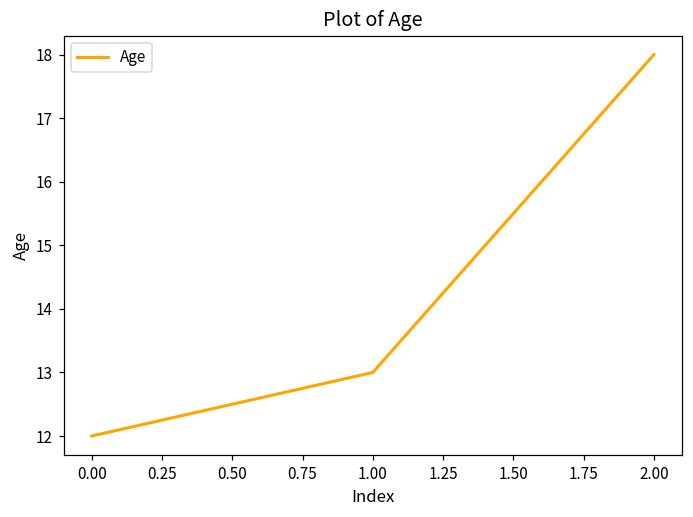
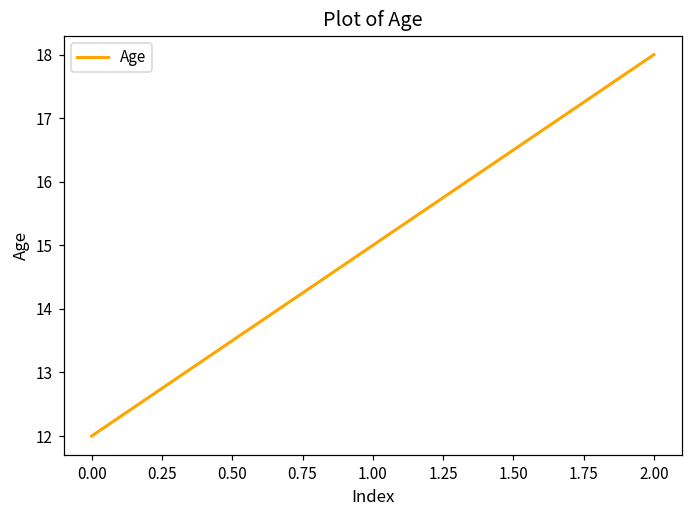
  {
    "0.00": 12,
-   "1.00": 13,
+   "1.00": 15,
    "2.00": 18
  }
